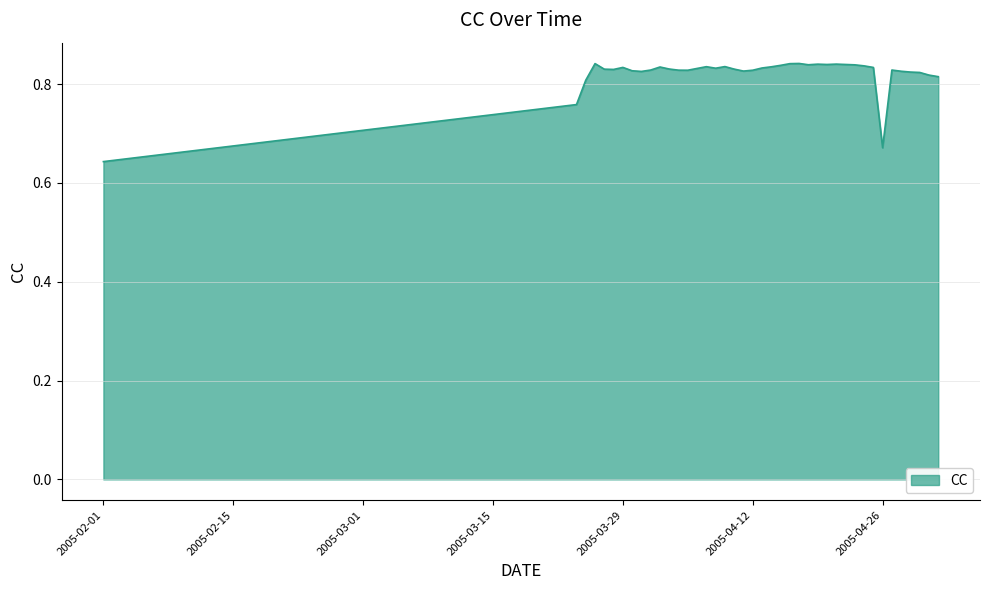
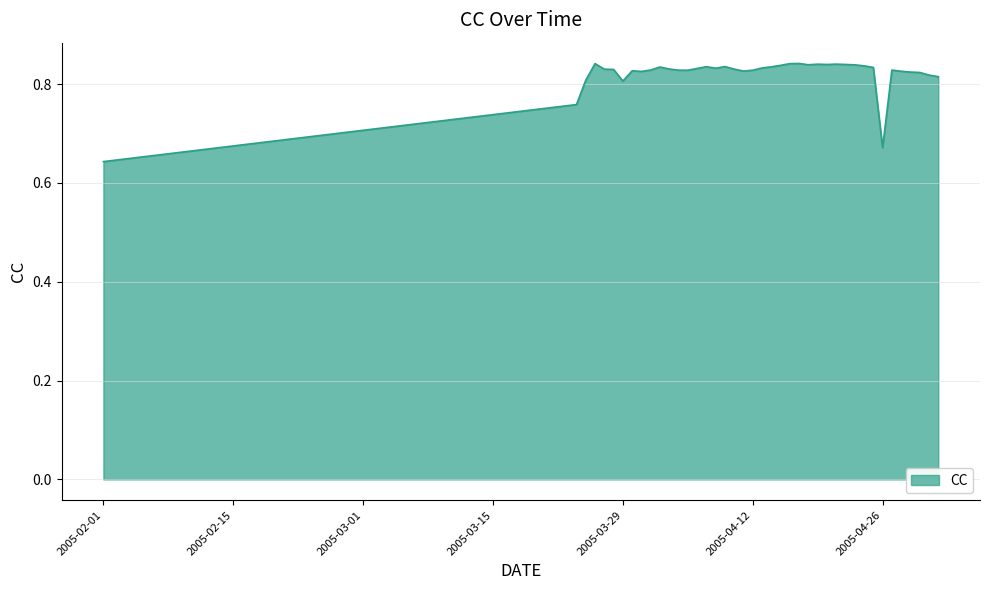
  {
    "2005-02-01": 0.64,
-   "2005-03-29": 0.83,
+   "2005-03-29": 0.81,
    "2005-04-12": 0.83,
    "2005-04-26": 0.67
  }
